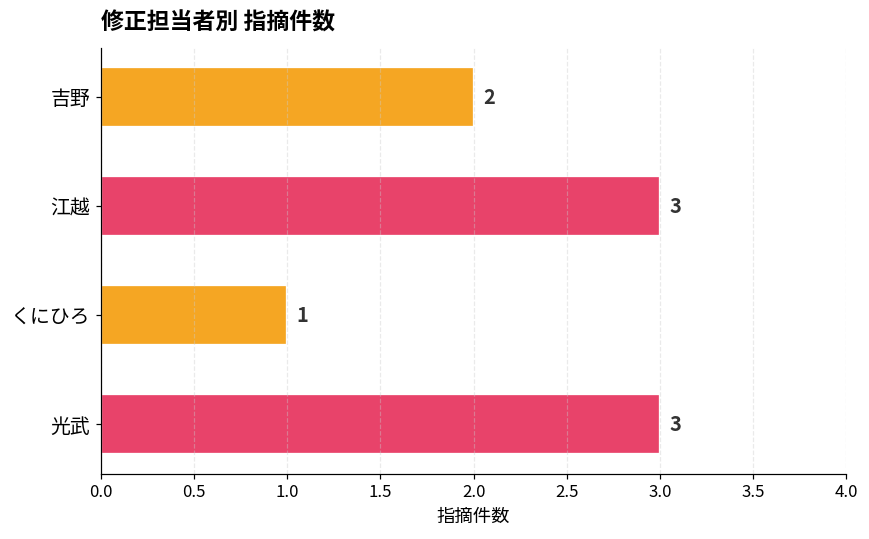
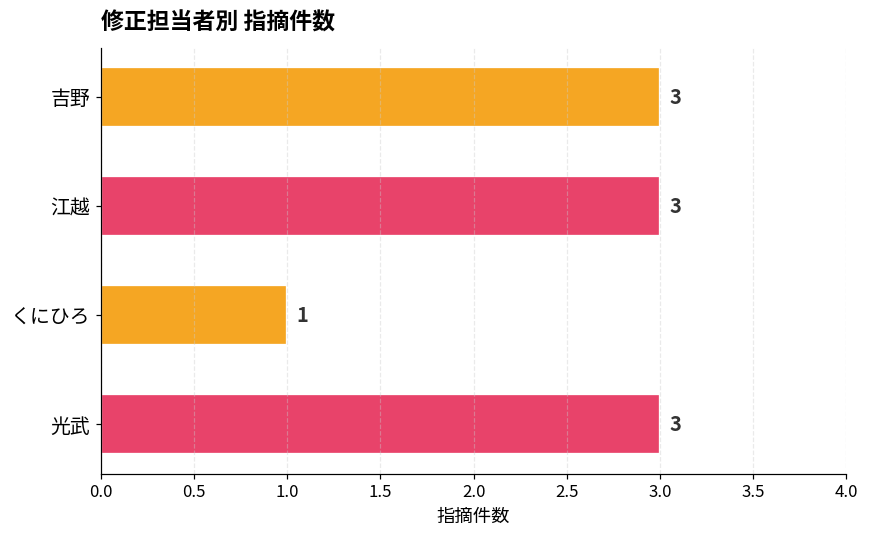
  {
-   "吉野": 2,
+   "吉野": 3,
    "江越": 3,
    "くにひろ": 1,
    "光武": 3
  }
